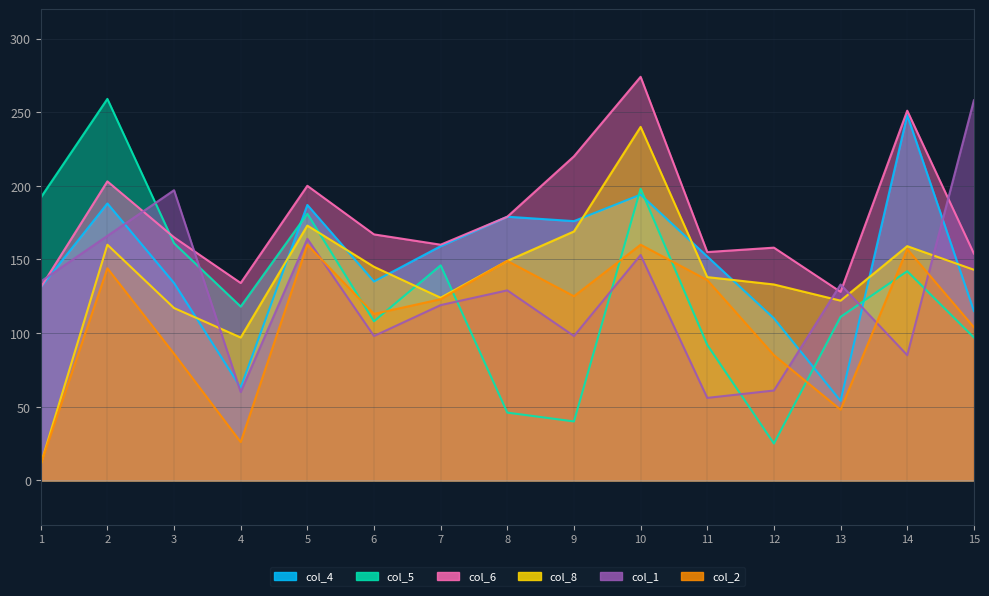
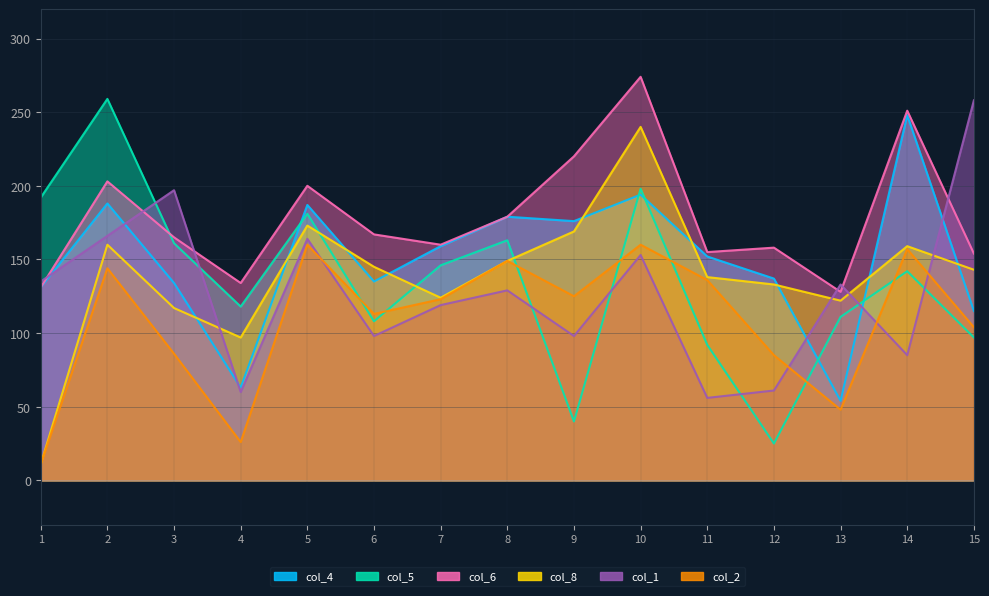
  {
    "col_4": {
      "2": 188,
      "3": 134,
      "4": 63,
      "5": 187,
      "6": 135,
      "9": 176,
      "10": 194,
      "11": 152,
-     "12": 110,
+     "12": 137,
      "13": 54,
      "14": 248,
      "15": 115
    },
    "col_5": {
      "1": 192,
      "2": 259,
      "3": 161,
      "4": 118,
      "5": 181,
      "6": 108,
      "7": 146,
-     "8": 46,
+     "8": 163,
      "9": 40,
      "10": 198,
      "11": 92,
      "12": 25,
      "13": 111,
      "14": 142,
      "15": 97
    }
  }
